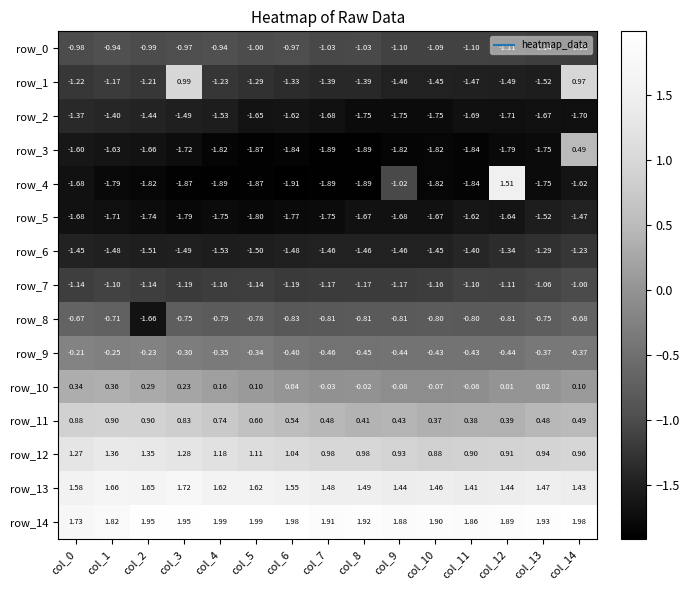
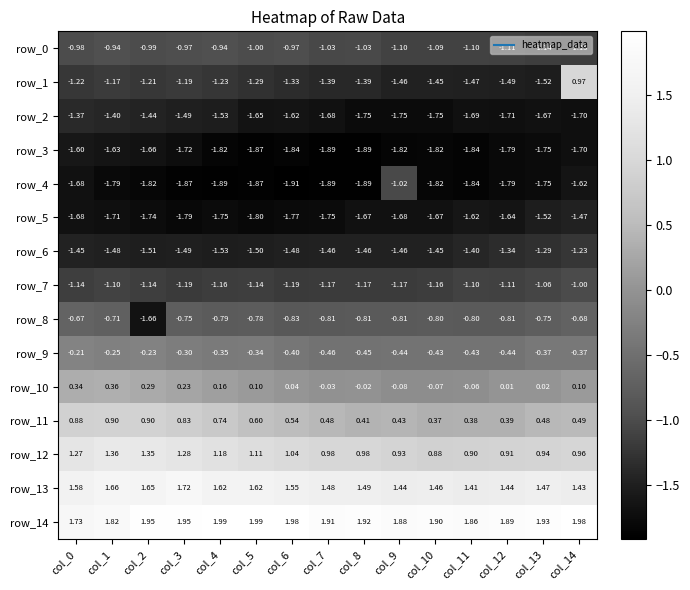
  {
    "row_1": {
      "col_0": -1.22,
      "col_1": -1.17,
      "col_2": -1.21,
-     "col_3": 0.99,
+     "col_3": -1.19,
      "col_4": -1.23,
      "col_5": -1.29,
      "col_6": -1.33,
      "col_7": -1.39,
      "col_8": -1.39,
      "col_9": -1.46,
      "col_10": -1.45,
      "col_11": -1.47,
      "col_12": -1.49,
      "col_13": -1.52,
      "col_14": 0.97
    },
    "row_3": {
      "col_0": -1.60,
      "col_1": -1.63,
      "col_2": -1.66,
      "col_3": -1.72,
      "col_4": -1.82,
      "col_5": -1.87,
      "col_6": -1.84,
      "col_7": -1.89,
      "col_8": -1.89,
      "col_9": -1.82,
      "col_10": -1.82,
      "col_11": -1.84,
      "col_12": -1.79,
      "col_13": -1.75,
-     "col_14": 0.49
+     "col_14": -1.70
    },
    "row_4": {
      "col_0": -1.68,
      "col_1": -1.79,
      "col_2": -1.82,
      "col_3": -1.87,
      "col_4": -1.89,
      "col_5": -1.87,
      "col_6": -1.91,
      "col_7": -1.89,
      "col_8": -1.89,
      "col_9": -1.02,
      "col_10": -1.82,
      "col_11": -1.84,
-     "col_12": 1.51,
+     "col_12": -1.79,
      "col_13": -1.75,
      "col_14": -1.62
    }
  }
